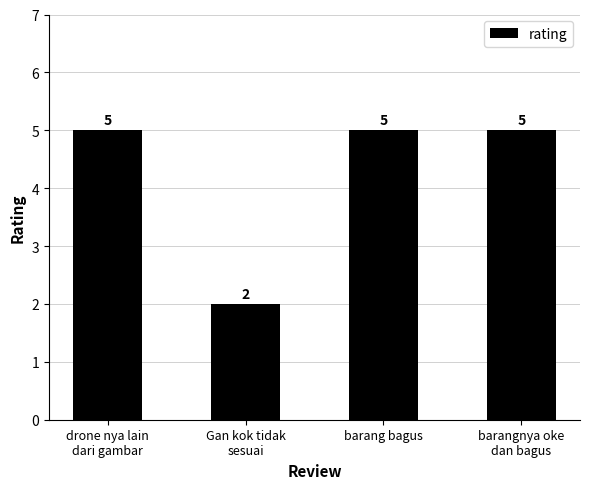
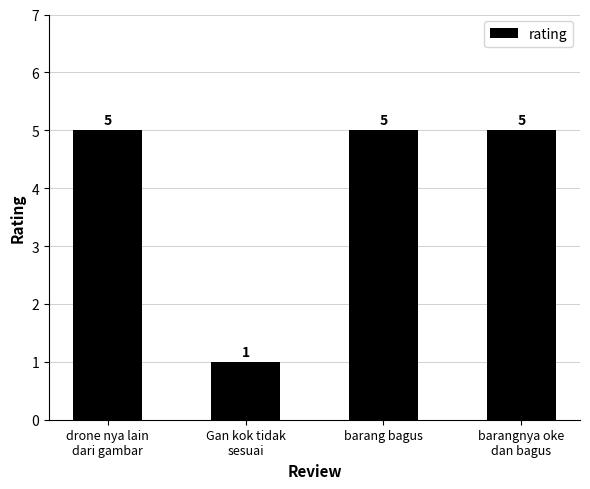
  {
    "drone nya lain dari gambar": 5,
-   "Gan kok tidak sesuai": 2,
+   "Gan kok tidak sesuai": 1,
    "barang bagus": 5,
    "barangnya oke dan bagus": 5
  }
